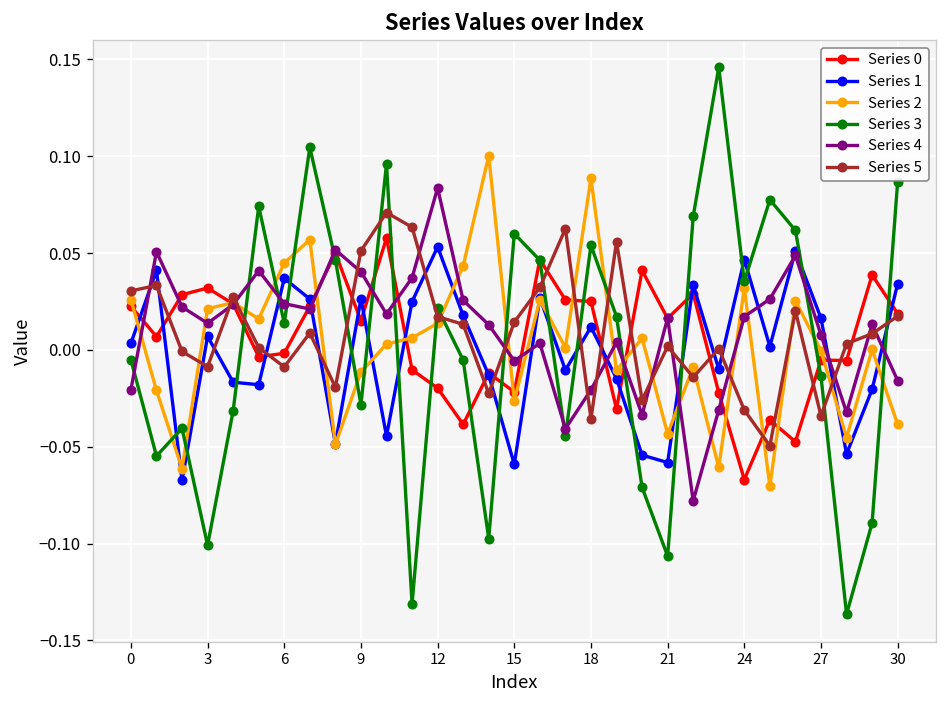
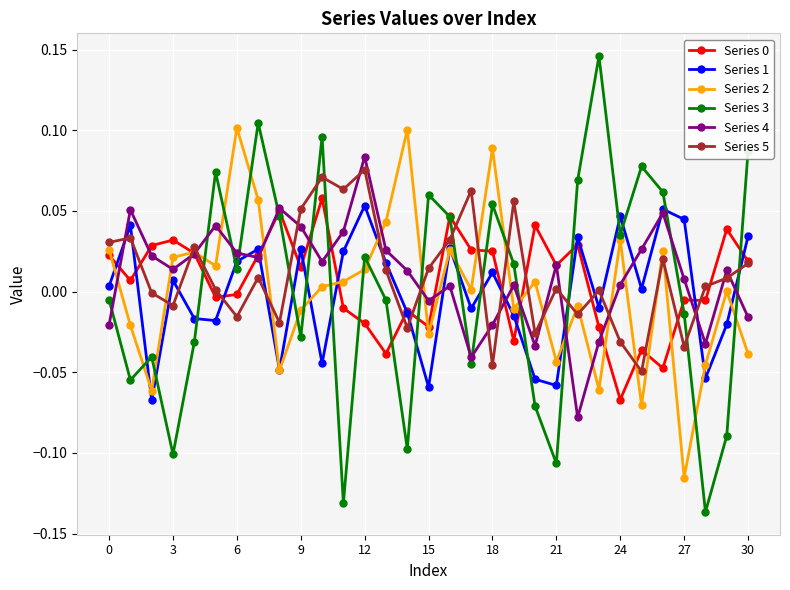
  {
    "Series 0": {
      "0": 0.022,
      "3": 0.032,
      "6": -0.002,
      "9": 0.015,
      "12": -0.020,
      "15": -0.022,
      "18": 0.025,
      "24": -0.067,
      "27": -0.005
    },
    "Series 1": {
      "0": 0.003,
      "3": 0.007,
-     "6": 0.037,
+     "6": 0.019,
      "9": 0.026,
      "12": 0.053,
      "15": -0.059,
      "18": 0.012,
      "21": -0.058,
      "24": 0.047,
-     "27": 0.016,
+     "27": 0.045,
      "30": 0.034
    },
    "Series 2": {
      "0": 0.026,
      "3": 0.021,
-     "6": 0.045,
+     "6": 0.101,
      "9": -0.011,
      "12": 0.014,
      "15": -0.026,
      "18": 0.089,
      "21": -0.043,
      "24": 0.032,
-     "27": 0.000,
+     "27": -0.115,
      "30": -0.038
    },
    "Series 3": {
      "0": -0.005,
      "3": -0.101,
      "6": 0.014,
      "9": -0.028,
      "12": 0.022,
      "15": 0.060,
      "18": 0.054,
      "21": -0.106,
      "24": 0.035,
      "27": -0.014
    },
    "Series 4": {
      "0": -0.021,
      "3": 0.014,
      "6": 0.024,
      "9": 0.040,
      "12": 0.084,
      "15": -0.006,
      "18": -0.021,
-     "24": 0.017,
+     "24": 0.004,
      "27": 0.008,
      "30": -0.016
    },
    "Series 5": {
      "0": 0.030,
      "3": -0.009,
-     "6": -0.009,
+     "6": -0.016,
      "9": 0.051,
-     "12": 0.017,
+     "12": 0.076,
      "15": 0.014,
-     "18": -0.036,
+     "18": -0.046,
      "21": 0.002,
      "24": -0.031,
      "27": -0.034
    }
  }
